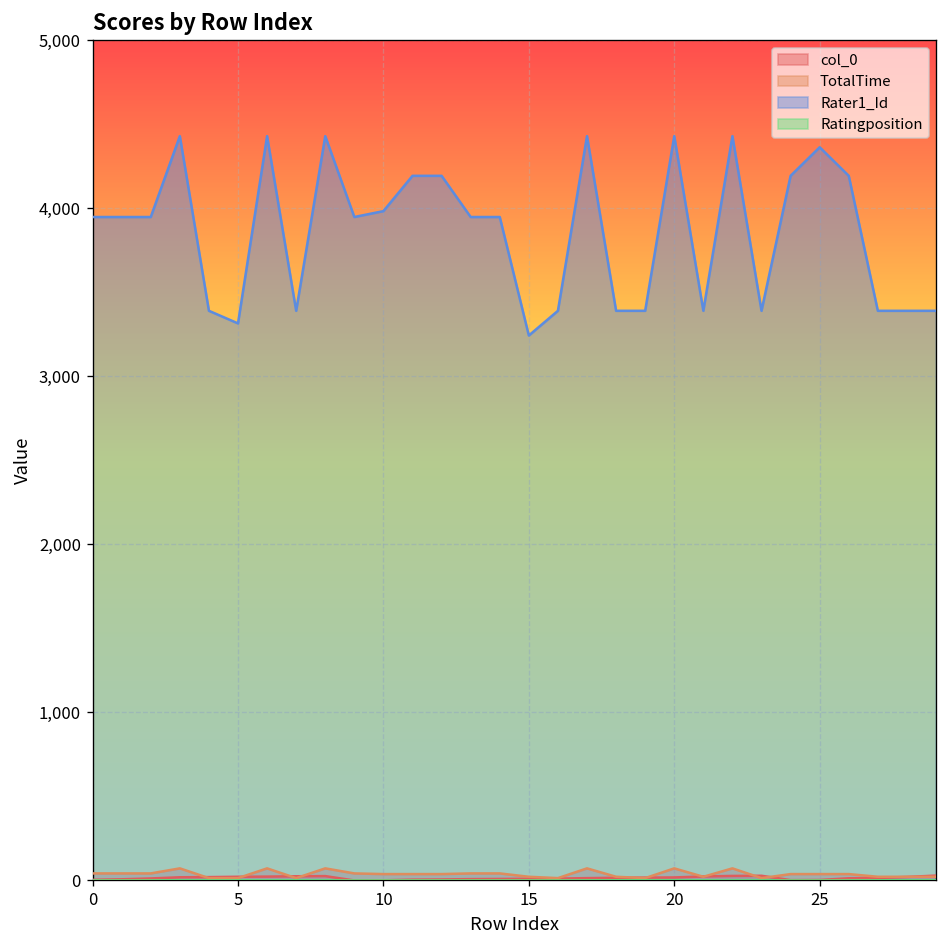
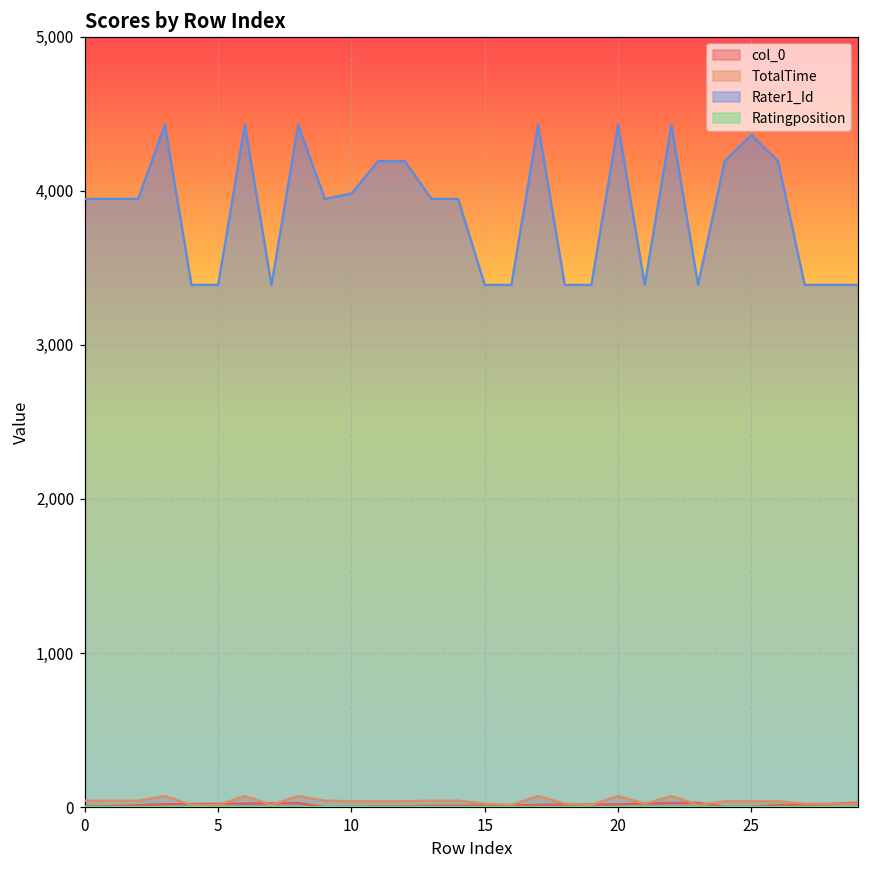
  {
    "Rater1_Id": {
      "0": "3,950",
-     "5": "3,310",
+     "5": "3,390",
      "10": "3,980",
-     "15": "3,240",
+     "15": "3,390",
      "20": "4,430",
      "25": "4,360"
    }
  }
